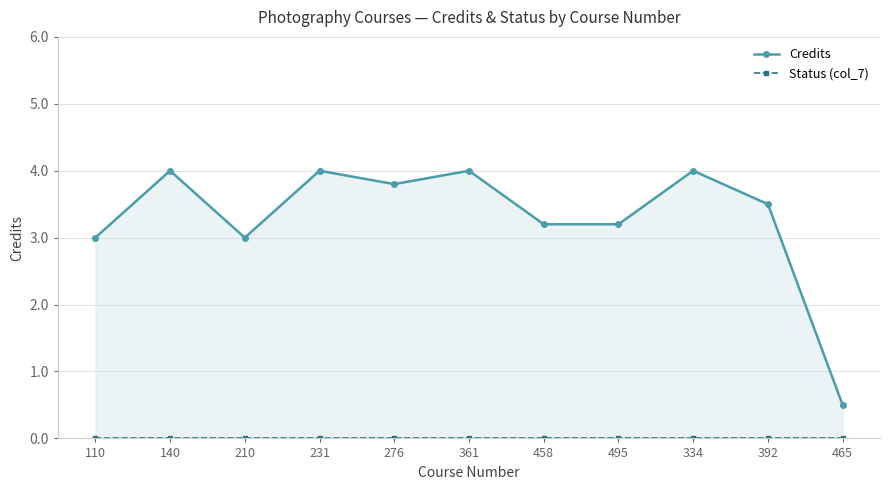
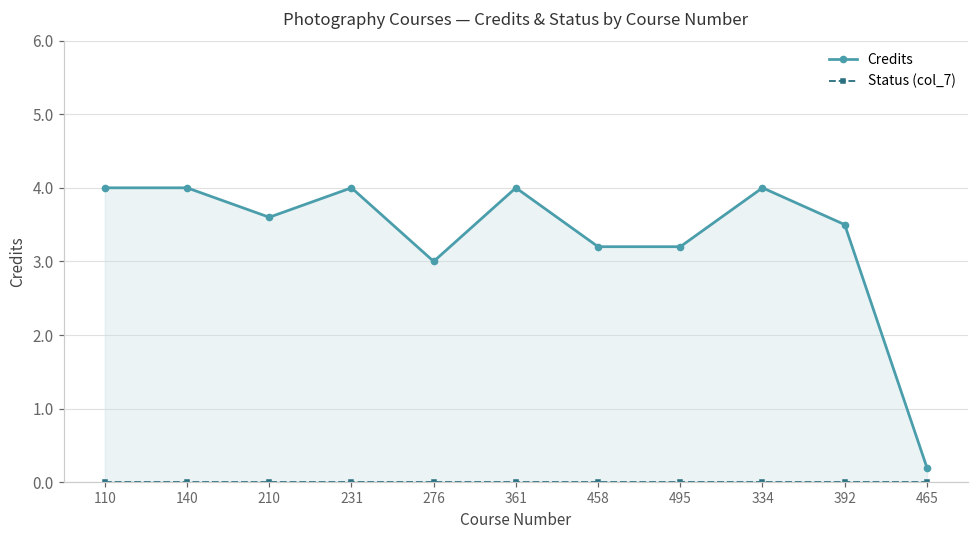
  {
    "Credits": {
-     "110": 3,
+     "110": 4,
      "140": 4.0,
-     "210": 3.0,
+     "210": 3.6,
      "231": 4.0,
-     "276": 3.8,
+     "276": 3.0,
      "361": 4.0,
      "458": 3.2,
      "495": 3.2,
      "334": 4.0,
      "392": 3.5,
-     "465": 0.5
+     "465": 0.2
    },
    "Status (col_7)": {
      "110": 0.0,
      "140": 0.0,
      "210": 0.0,
      "231": 0.0,
      "276": 0.0,
      "361": 0.0,
      "458": 0.0,
      "495": 0.0,
      "334": 0.0,
      "392": 0.0,
      "465": 0.0
    }
  }
